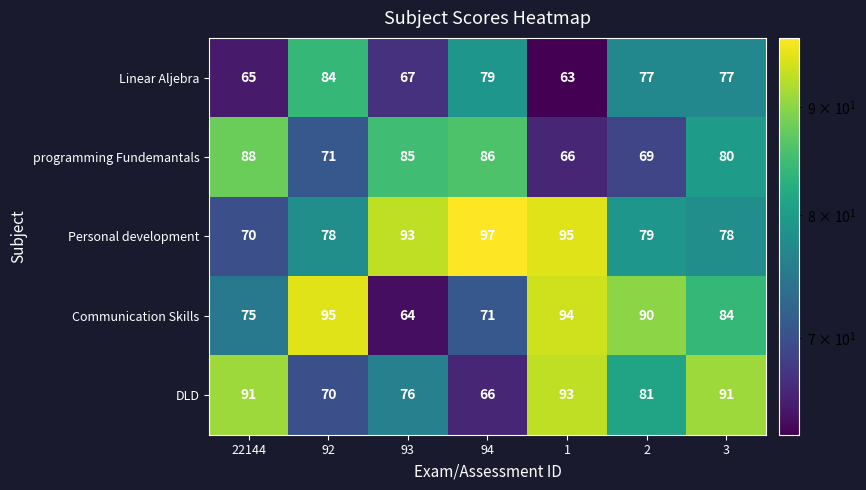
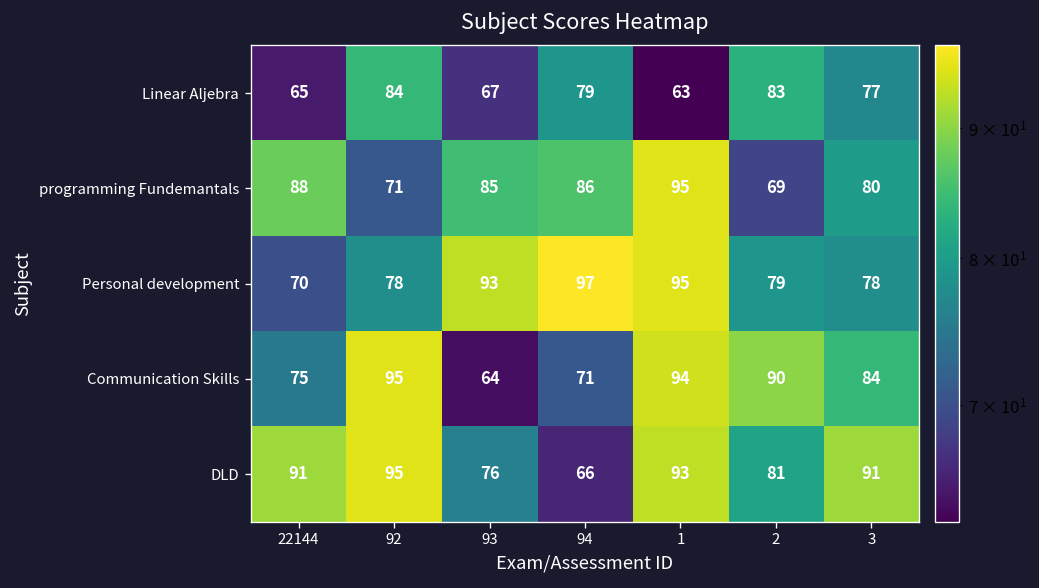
  {
    "Linear Aljebra": {
      "22144": 65,
      "92": 84,
      "93": 67,
      "94": 79,
      "1": 63,
-     "2": 77,
+     "2": 83,
      "3": 77
    },
    "programming Fundemantals": {
      "22144": 88,
      "92": 71,
      "93": 85,
      "94": 86,
-     "1": 66,
+     "1": 95,
      "2": 69,
      "3": 80
    },
    "Personal development": {
      "22144": 70,
      "92": 78,
      "93": 93,
      "94": 97,
      "1": 95,
      "2": 79,
      "3": 78
    },
    "Communication Skills": {
      "22144": 75,
      "92": 95,
      "93": 64,
      "94": 71,
      "1": 94,
      "2": 90,
      "3": 84
    },
    "DLD": {
      "22144": 91,
-     "92": 70,
+     "92": 95,
      "93": 76,
      "94": 66,
      "1": 93,
      "2": 81,
      "3": 91
    }
  }
